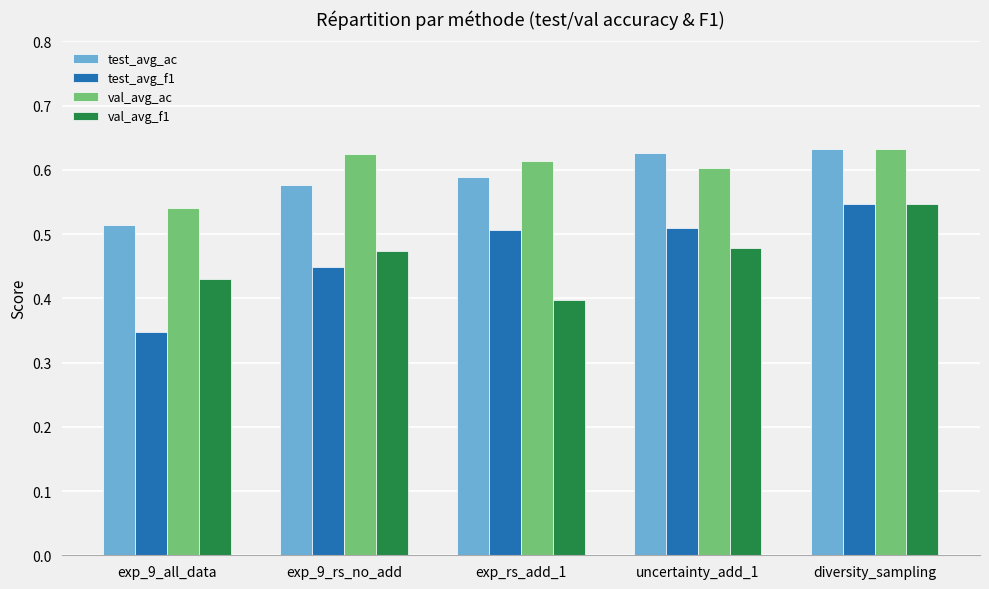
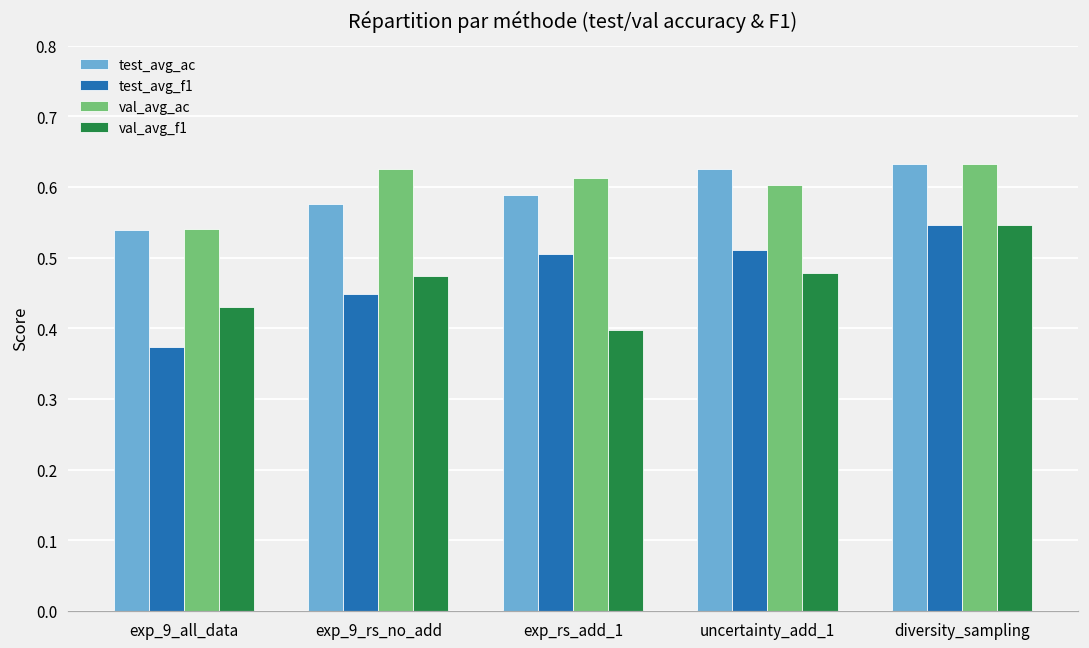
  {
    "test_avg_ac": {
-     "exp_9_all_data": 0.51,
+     "exp_9_all_data": 0.54,
      "exp_9_rs_no_add": 0.58,
      "exp_rs_add_1": 0.59,
      "uncertainty_add_1": 0.63,
      "diversity_sampling": 0.63
    },
    "test_avg_f1": {
-     "exp_9_all_data": 0.35,
+     "exp_9_all_data": 0.37,
      "exp_9_rs_no_add": 0.45,
      "exp_rs_add_1": 0.51,
      "uncertainty_add_1": 0.51,
      "diversity_sampling": 0.55
    },
    "val_avg_ac": {
      "exp_9_all_data": 0.54,
      "exp_9_rs_no_add": 0.63,
      "exp_rs_add_1": 0.61,
      "uncertainty_add_1": 0.60,
      "diversity_sampling": 0.63
    },
    "val_avg_f1": {
      "exp_9_all_data": 0.43,
      "exp_9_rs_no_add": 0.47,
      "exp_rs_add_1": 0.40,
      "uncertainty_add_1": 0.48,
      "diversity_sampling": 0.55
    }
  }
